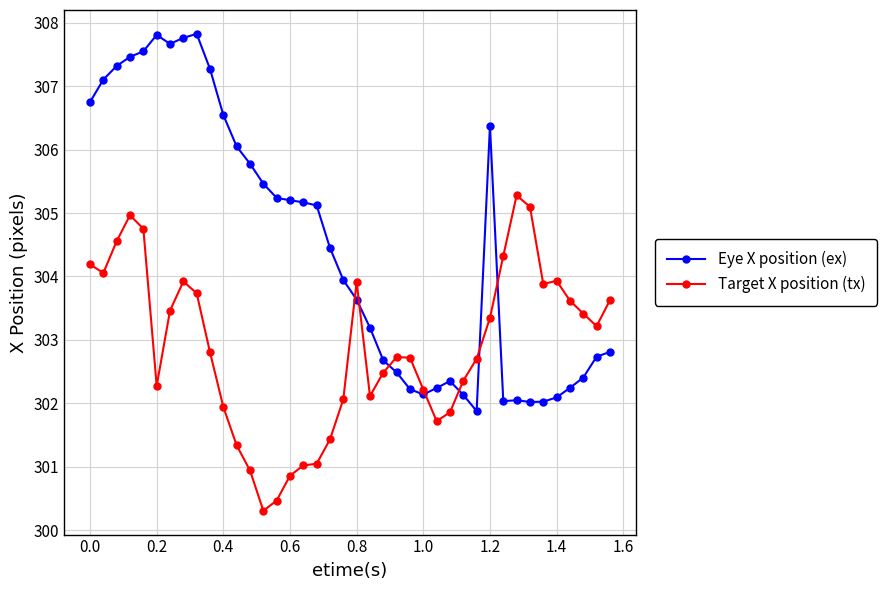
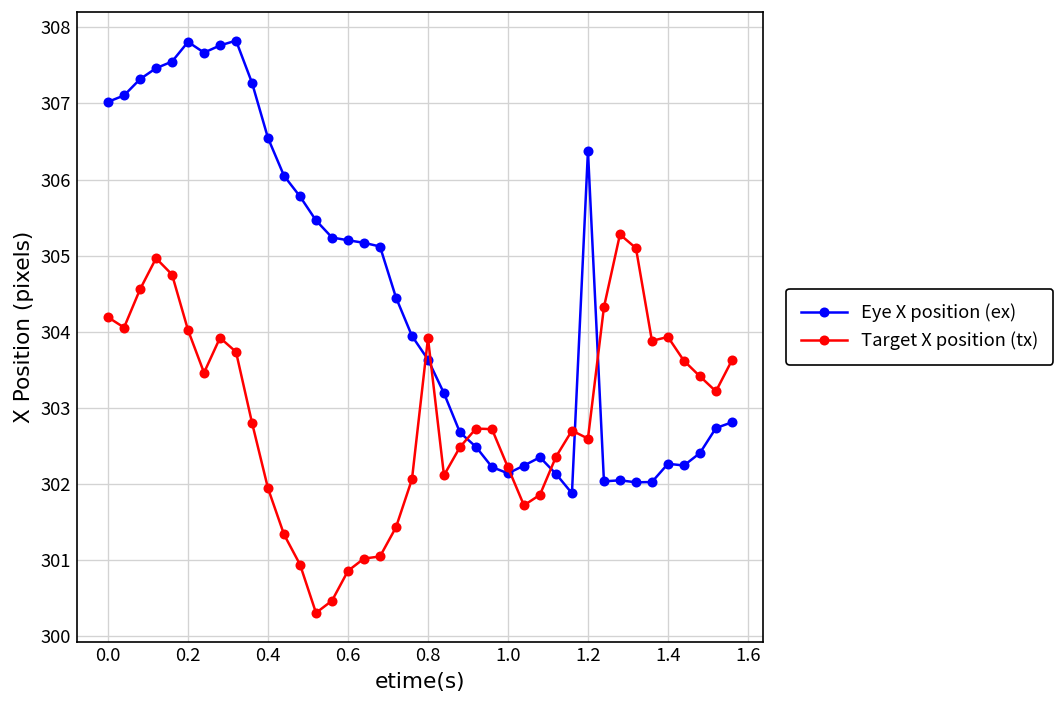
  {
    "Eye X position (ex)": {
-     "0.0": 306.8,
+     "0.0": 307.0,
      "0.2": 307.8,
      "0.4": 306.5,
      "0.6": 305.2,
      "0.8": 303.6,
      "1.0": 302.1,
      "1.2": 306.4,
-     "1.4": 302.1
+     "1.4": 302.3
    },
    "Target X position (tx)": {
      "0.0": 304.2,
-     "0.2": 302.3,
+     "0.2": 304.0,
      "0.4": 301.9,
      "0.6": 300.9,
      "0.8": 303.9,
      "1.0": 302.2,
-     "1.2": 303.3,
+     "1.2": 302.6,
      "1.4": 303.9
    }
  }
